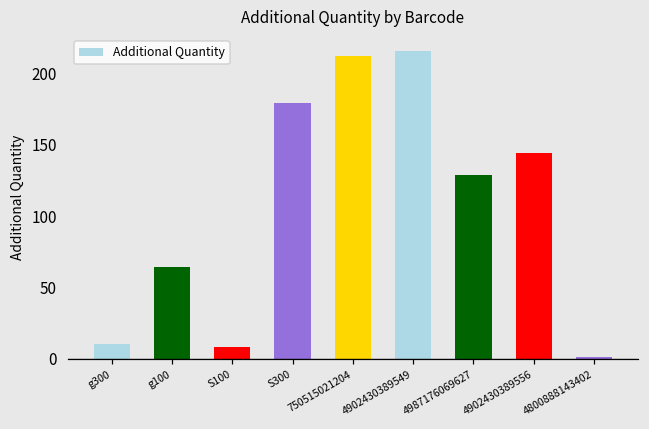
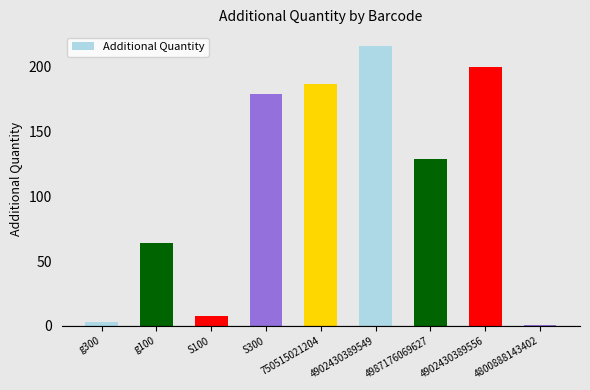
  {
-   "g300": 10,
+   "g300": 3,
    "g100": 64,
    "S100": 8,
    "S300": 179,
-   "750515021204": 212,
+   "750515021204": 187,
    "4902430389549": 216,
    "4987176069627": 129,
-   "4902430389556": 144
+   "4902430389556": 200
  }
